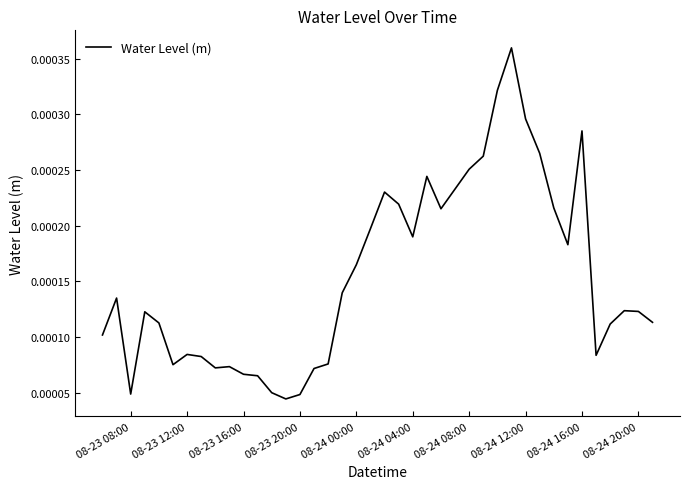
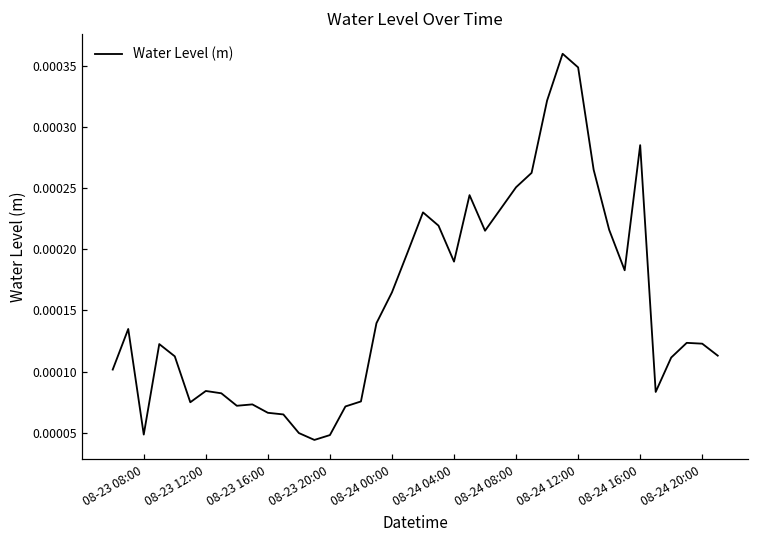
  {
    "08-23 08:00": 0.000049,
    "08-23 12:00": 0.000084,
    "08-23 16:00": 0.000066,
    "08-23 20:00": 0.000048,
    "08-24 00:00": 0.000165,
    "08-24 04:00": 0.000190,
    "08-24 08:00": 0.000251,
-   "08-24 12:00": 0.000296,
+   "08-24 12:00": 0.000349,
    "08-24 16:00": 0.000285,
    "08-24 20:00": 0.000123
  }
